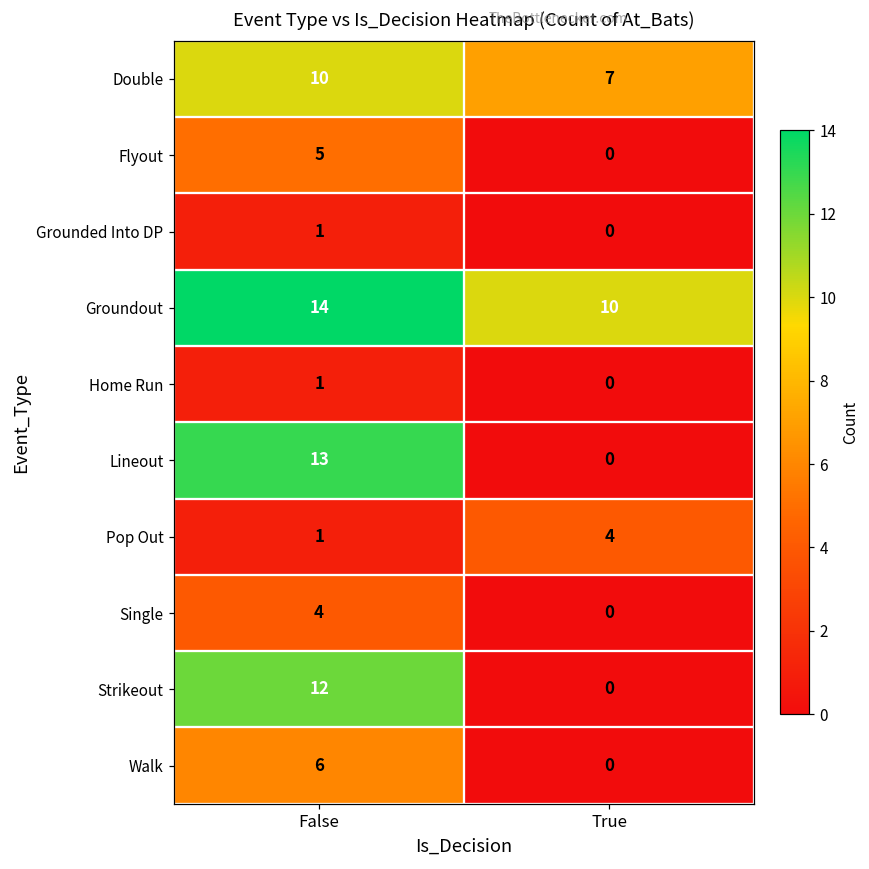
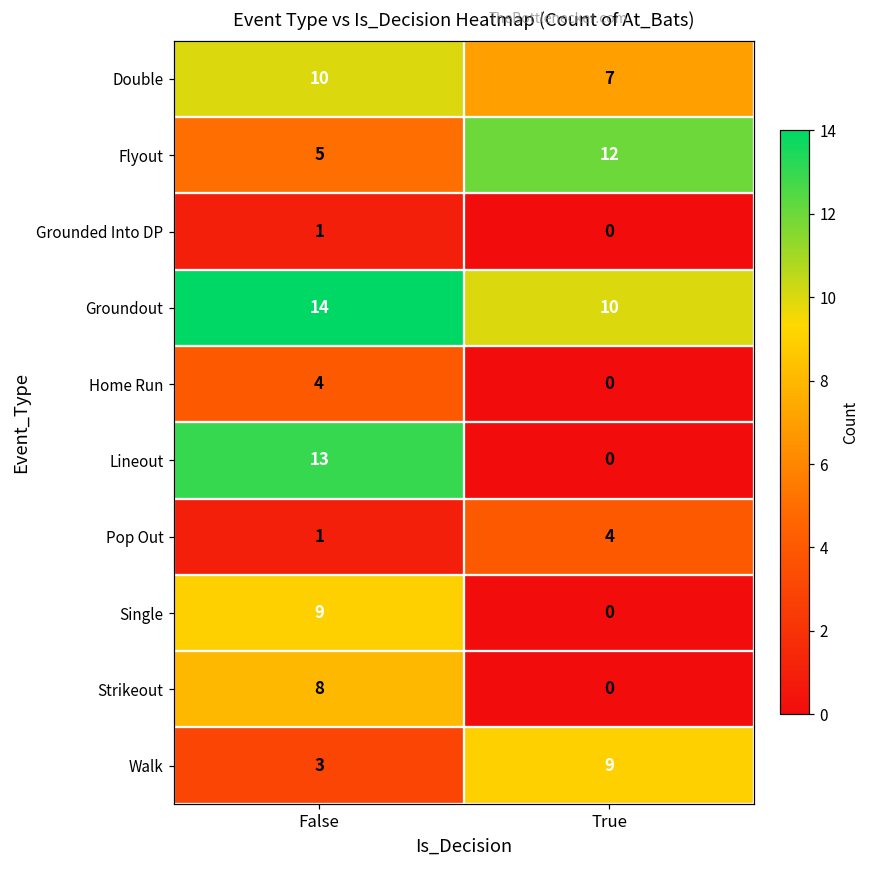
  {
    "Double": {
      "False": 10,
      "True": 7
    },
    "Flyout": {
      "False": 5,
-     "True": 0
+     "True": 12
    },
    "Grounded Into DP": {
      "False": 1,
      "True": 0
    },
    "Groundout": {
      "False": 14,
      "True": 10
    },
    "Home Run": {
-     "False": 1,
+     "False": 4,
      "True": 0
    },
    "Lineout": {
      "False": 13,
      "True": 0
    },
    "Pop Out": {
      "False": 1,
      "True": 4
    },
    "Single": {
-     "False": 4,
+     "False": 9,
      "True": 0
    },
    "Strikeout": {
-     "False": 12,
+     "False": 8,
      "True": 0
    },
    "Walk": {
-     "False": 6,
-     "True": 0
+     "False": 3,
+     "True": 9
    }
  }
